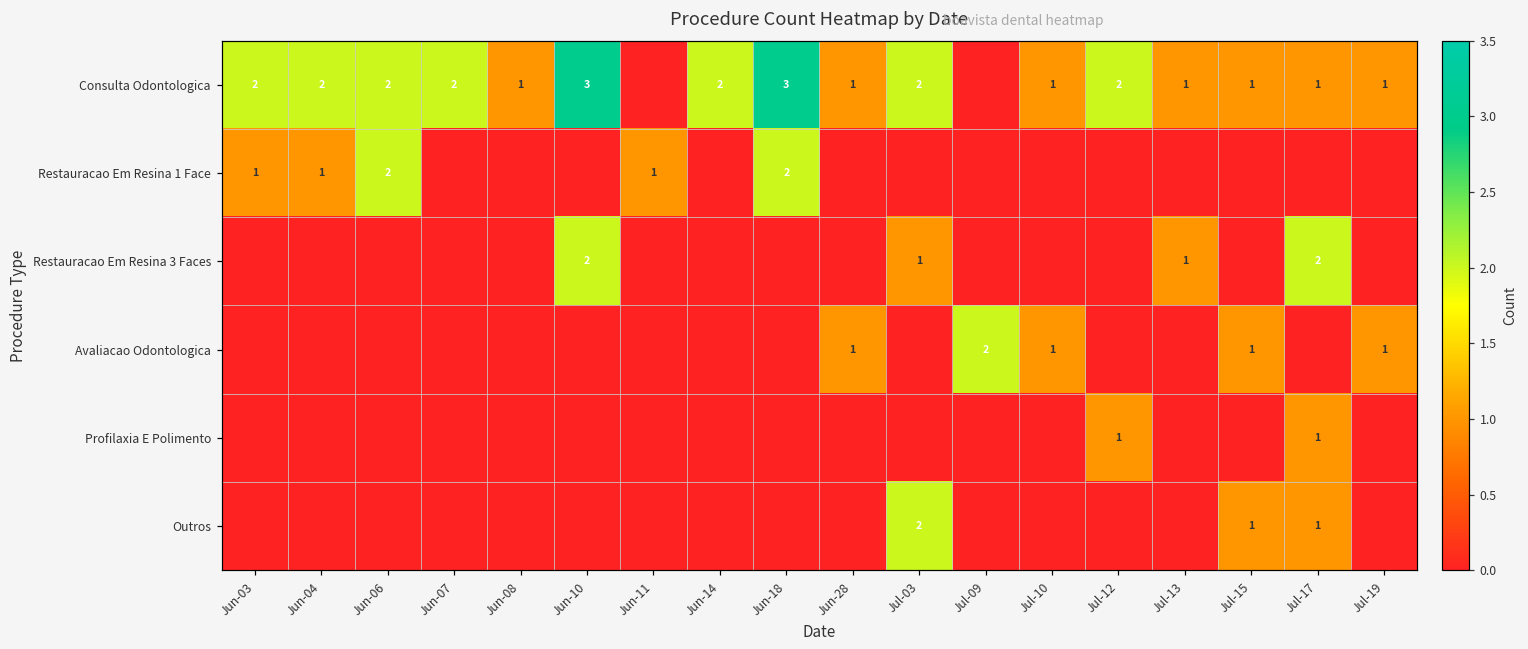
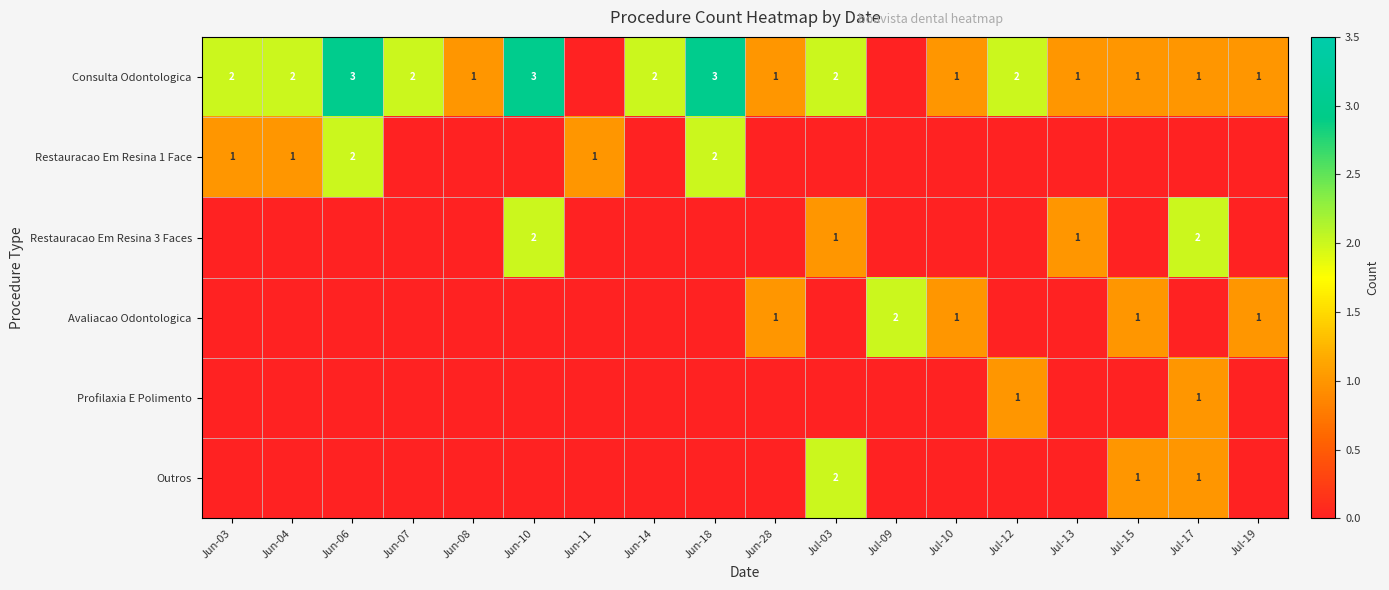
  {
    "Consulta Odontologica": {
      "Jun-03": 2,
      "Jun-04": 2,
-     "Jun-06": 2,
+     "Jun-06": 3,
      "Jun-07": 2,
      "Jun-08": 1,
      "Jun-10": 3,
      "Jun-14": 2,
      "Jun-18": 3,
      "Jun-28": 1,
      "Jul-03": 2,
      "Jul-10": 1,
      "Jul-12": 2,
      "Jul-13": 1,
      "Jul-15": 1,
      "Jul-17": 1,
      "Jul-19": 1
    },
    "Restauracao Em Resina 1 Face": {
      "Jun-03": 1,
      "Jun-04": 1,
      "Jun-06": 2,
      "Jun-11": 1,
      "Jun-18": 2
    },
    "Restauracao Em Resina 3 Faces": {
      "Jun-10": 2,
      "Jul-03": 1,
      "Jul-13": 1,
      "Jul-17": 2
    },
    "Avaliacao Odontologica": {
      "Jun-28": 1,
      "Jul-09": 2,
      "Jul-10": 1,
      "Jul-15": 1,
      "Jul-19": 1
    },
    "Profilaxia E Polimento": {
      "Jul-12": 1,
      "Jul-17": 1
    },
    "Outros": {
      "Jul-03": 2,
      "Jul-15": 1,
      "Jul-17": 1
    }
  }
